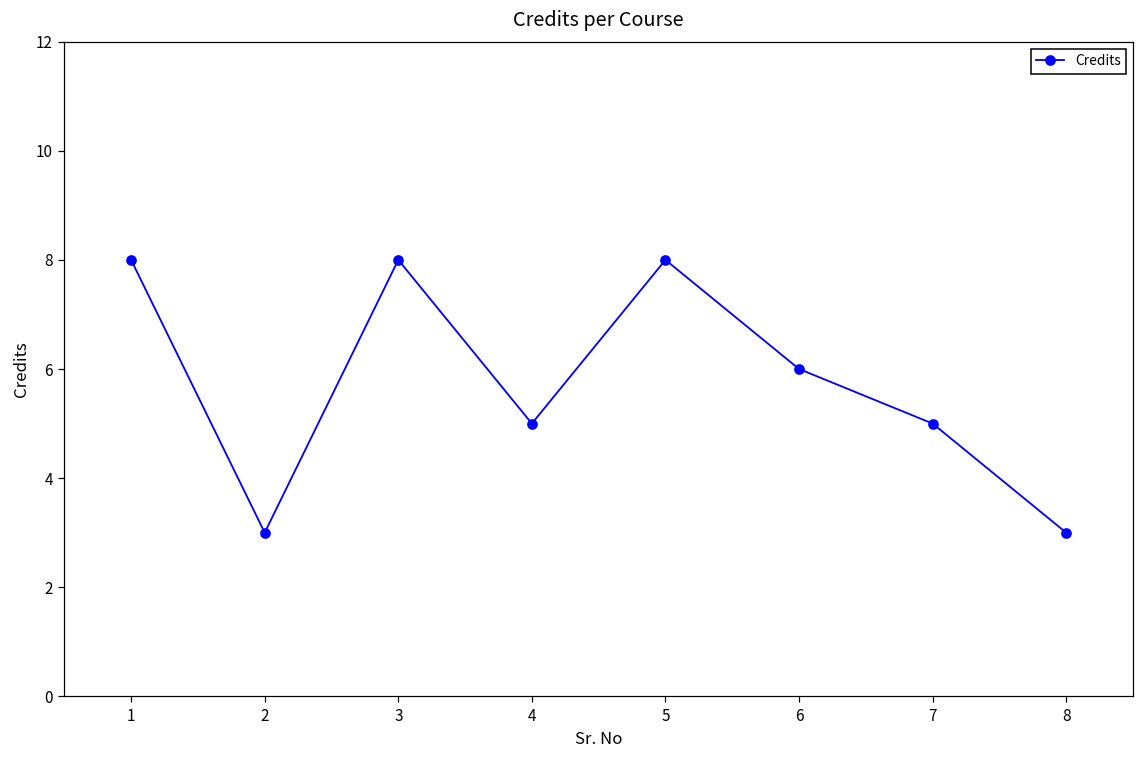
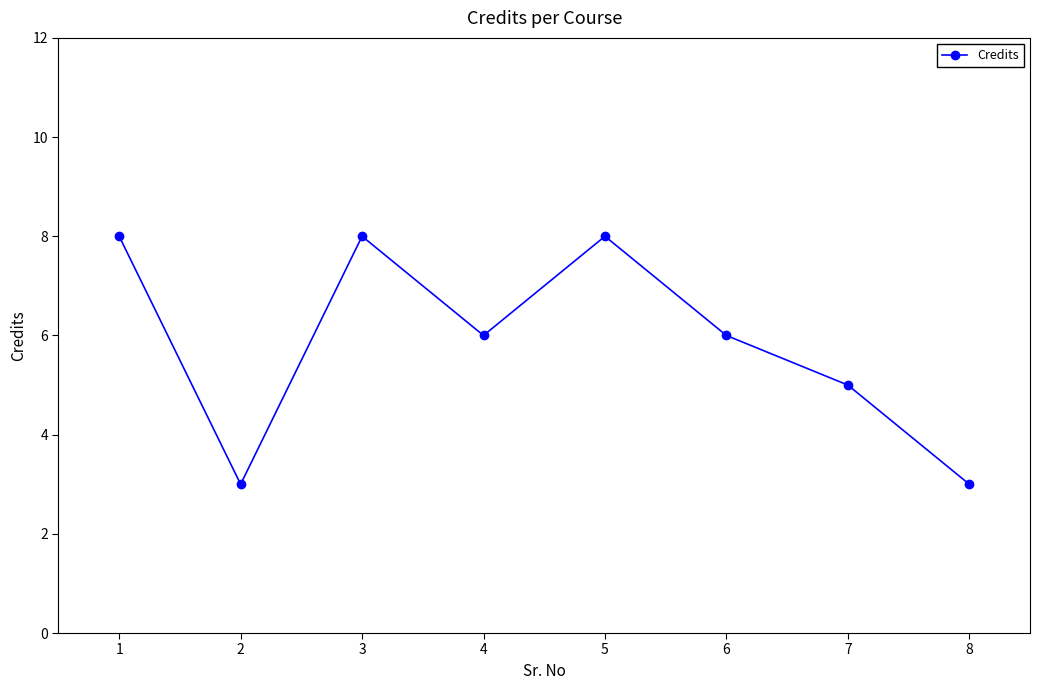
  {
    "1": 8,
    "2": 3,
    "3": 8,
-   "4": 5,
+   "4": 6,
    "5": 8,
    "6": 6,
    "7": 5,
    "8": 3
  }
